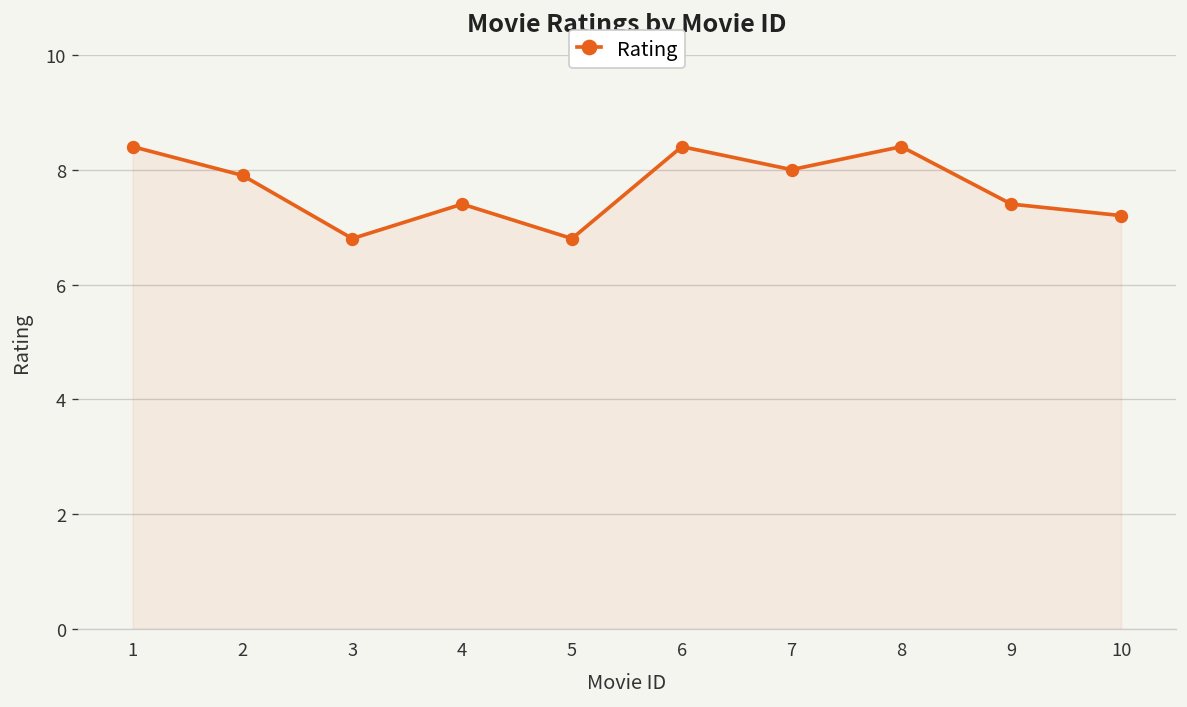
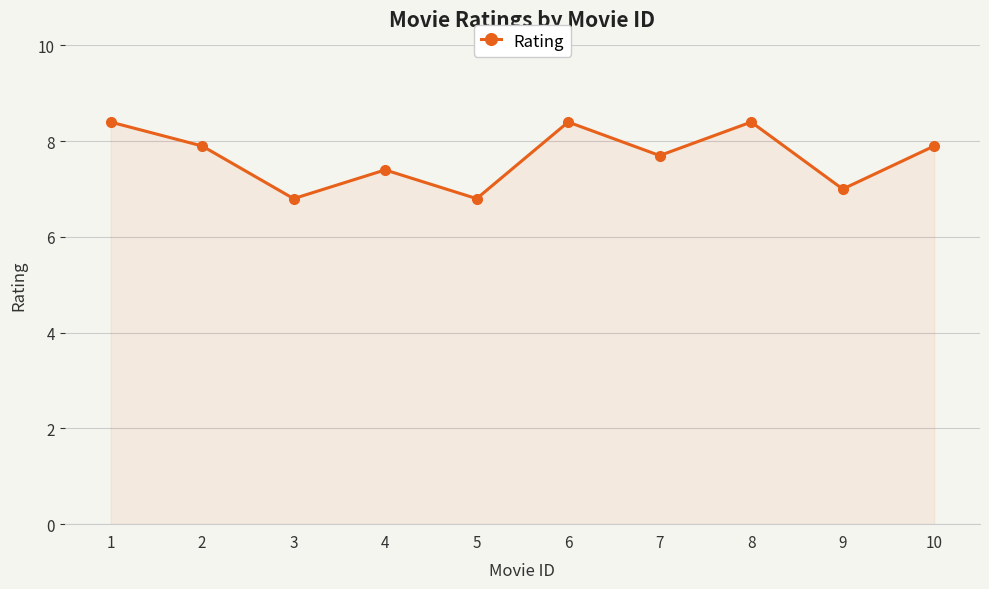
  {
    "1": 8.4,
    "2": 7.9,
    "3": 6.8,
    "4": 7.4,
    "5": 6.8,
    "6": 8.4,
-   "7": 8.0,
+   "7": 7.7,
    "8": 8.4,
-   "9": 7.4,
-   "10": 7.2
+   "9": 7.0,
+   "10": 7.9
  }
